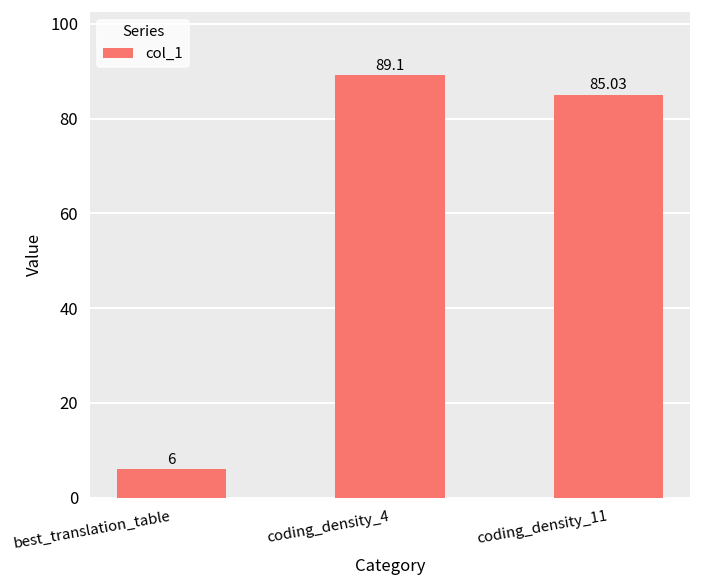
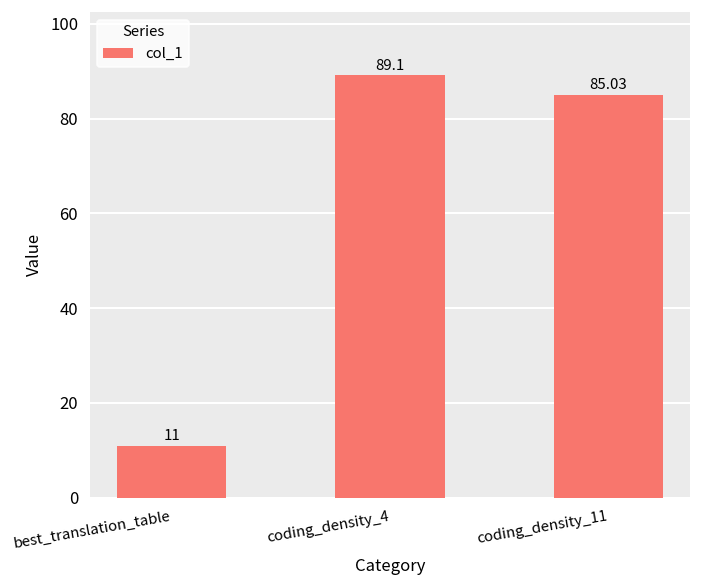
  {
-   "best_translation_table": 6,
+   "best_translation_table": 11,
    "coding_density_4": 89.1,
    "coding_density_11": 85.03
  }
